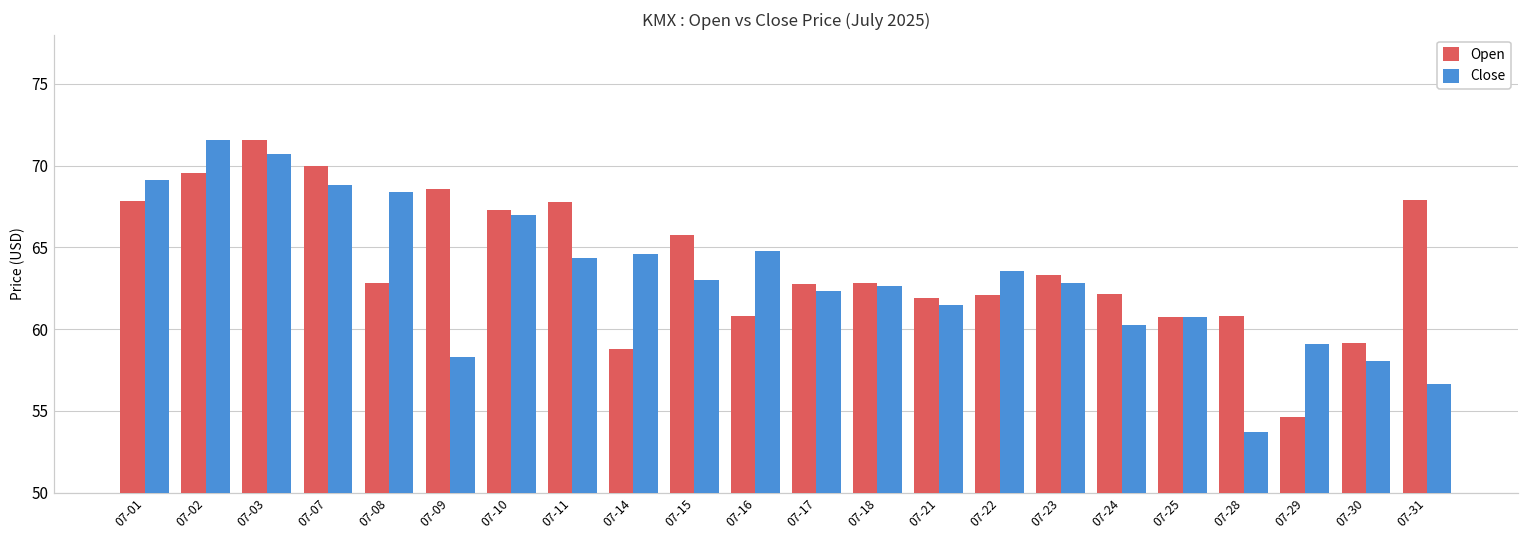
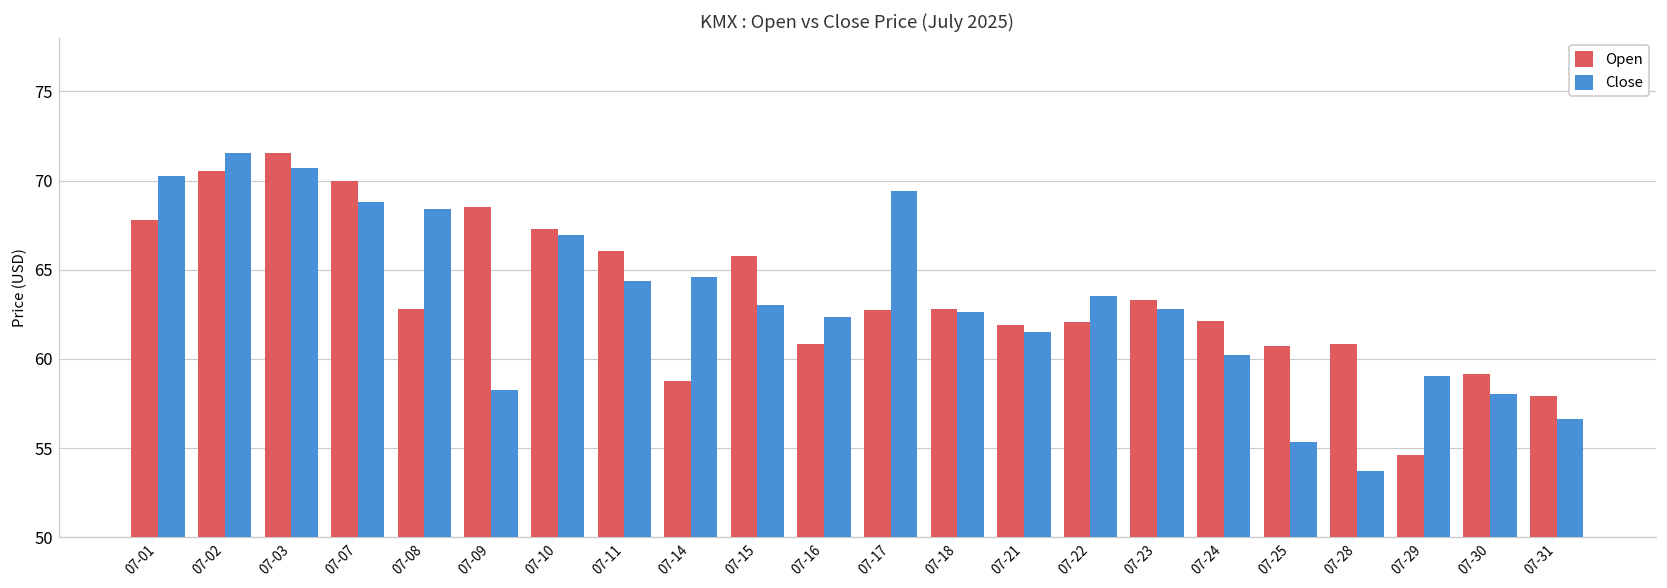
  {
    "Open": {
      "07-01": 67.8,
-     "07-02": 69.6,
+     "07-02": 70.5,
      "07-03": 71.6,
      "07-07": 70.0,
      "07-08": 62.8,
      "07-09": 68.5,
      "07-10": 67.3,
-     "07-11": 67.8,
+     "07-11": 66.1,
      "07-14": 58.8,
      "07-15": 65.8,
      "07-16": 60.8,
      "07-17": 62.7,
      "07-18": 62.8,
      "07-21": 61.9,
      "07-22": 62.1,
      "07-23": 63.3,
      "07-24": 62.1,
      "07-25": 60.7,
      "07-28": 60.8,
      "07-29": 54.6,
      "07-30": 59.2,
-     "07-31": 67.9
+     "07-31": 57.9
    },
    "Close": {
-     "07-01": 69.1,
+     "07-01": 70.3,
      "07-02": 71.6,
      "07-03": 70.7,
      "07-07": 68.8,
      "07-08": 68.4,
      "07-09": 58.3,
      "07-10": 67.0,
      "07-11": 64.4,
      "07-14": 64.6,
      "07-15": 63.0,
-     "07-16": 64.8,
-     "07-17": 62.3,
+     "07-16": 62.3,
+     "07-17": 69.4,
      "07-18": 62.6,
      "07-21": 61.5,
      "07-22": 63.6,
      "07-23": 62.8,
      "07-24": 60.3,
-     "07-25": 60.7,
+     "07-25": 55.4,
      "07-28": 53.7,
      "07-29": 59.1,
      "07-30": 58.0,
      "07-31": 56.6
    }
  }
